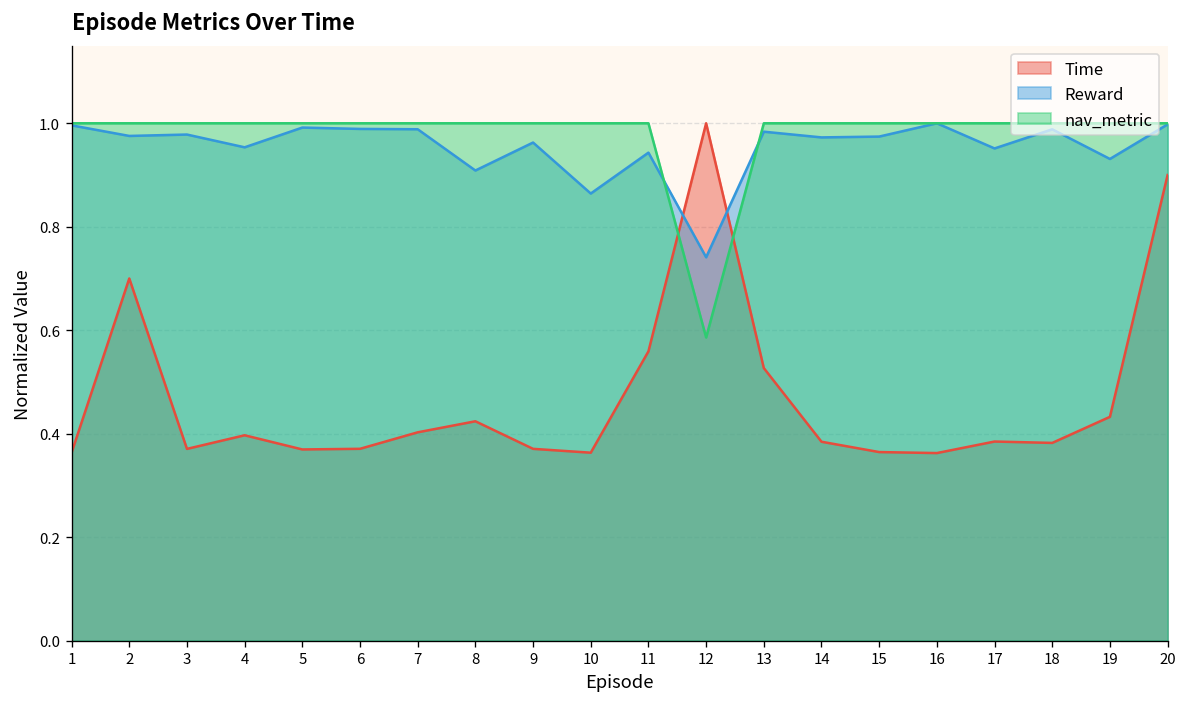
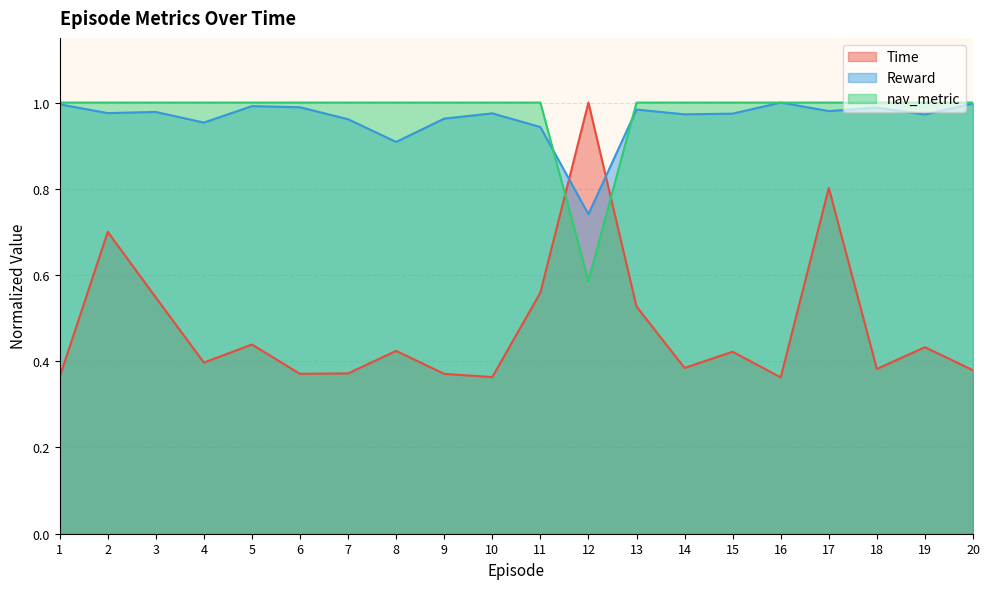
  {
    "Time": {
      "1": 0.36,
      "2": 0.70,
-     "3": 0.37,
+     "3": 0.55,
      "4": 0.40,
-     "5": 0.37,
+     "5": 0.44,
      "6": 0.37,
-     "7": 0.40,
+     "7": 0.37,
      "8": 0.42,
      "9": 0.37,
      "10": 0.36,
      "11": 0.56,
      "12": 1.00,
      "13": 0.53,
      "14": 0.38,
-     "15": 0.36,
+     "15": 0.42,
      "16": 0.36,
-     "17": 0.38,
+     "17": 0.80,
      "18": 0.38,
      "19": 0.43,
-     "20": 0.90
+     "20": 0.38
    },
    "Reward": {
      "2": 0.98,
      "3": 0.98,
      "4": 0.95,
      "5": 0.99,
      "6": 0.99,
-     "7": 0.99,
+     "7": 0.96,
      "8": 0.91,
      "9": 0.96,
-     "10": 0.86,
+     "10": 0.97,
      "11": 0.94,
      "12": 0.74,
      "13": 0.98,
      "14": 0.97,
      "15": 0.97,
-     "17": 0.95,
-     "19": 0.93
+     "17": 0.98,
+     "19": 0.97
    },
    "nav_metric": {
      "2": 1.00,
      "3": 1.00,
      "4": 1.00,
      "5": 1.00,
      "6": 1.00,
      "7": 1.00,
      "8": 1.00,
      "9": 1.00,
      "10": 1.00,
      "11": 1.00,
      "12": 0.59,
      "13": 1.00,
      "14": 1.00,
      "15": 1.00,
      "17": 1.00
    }
  }
